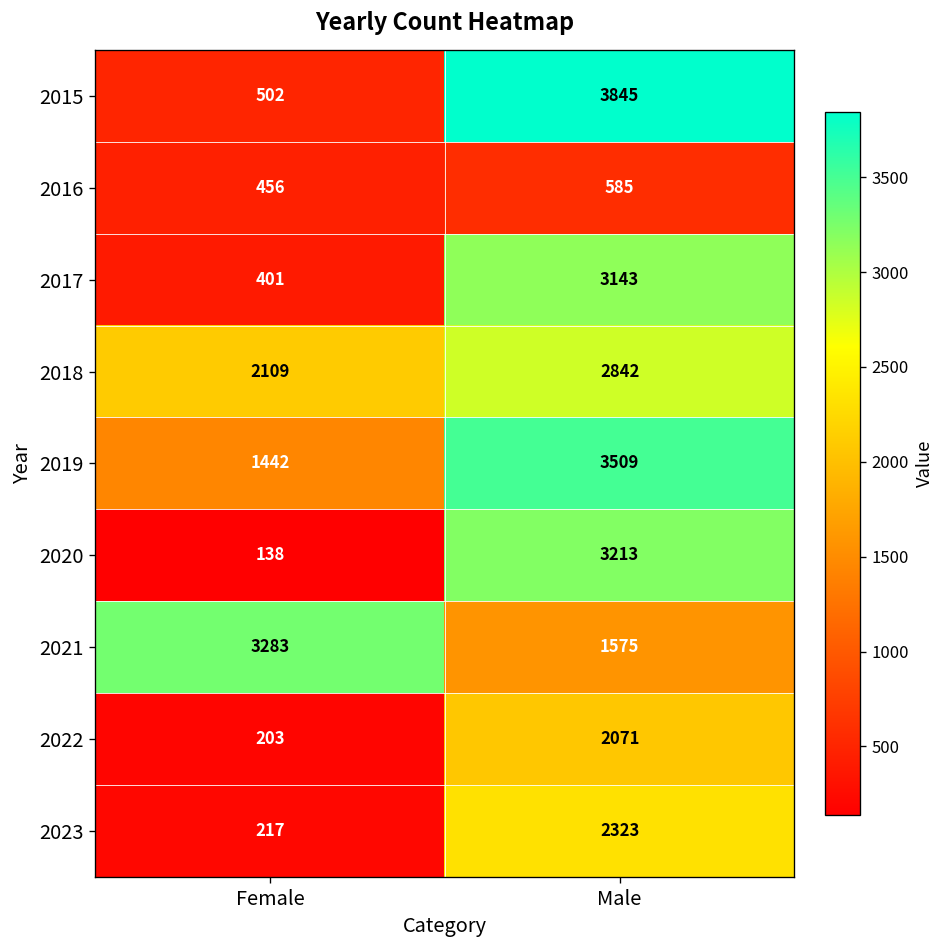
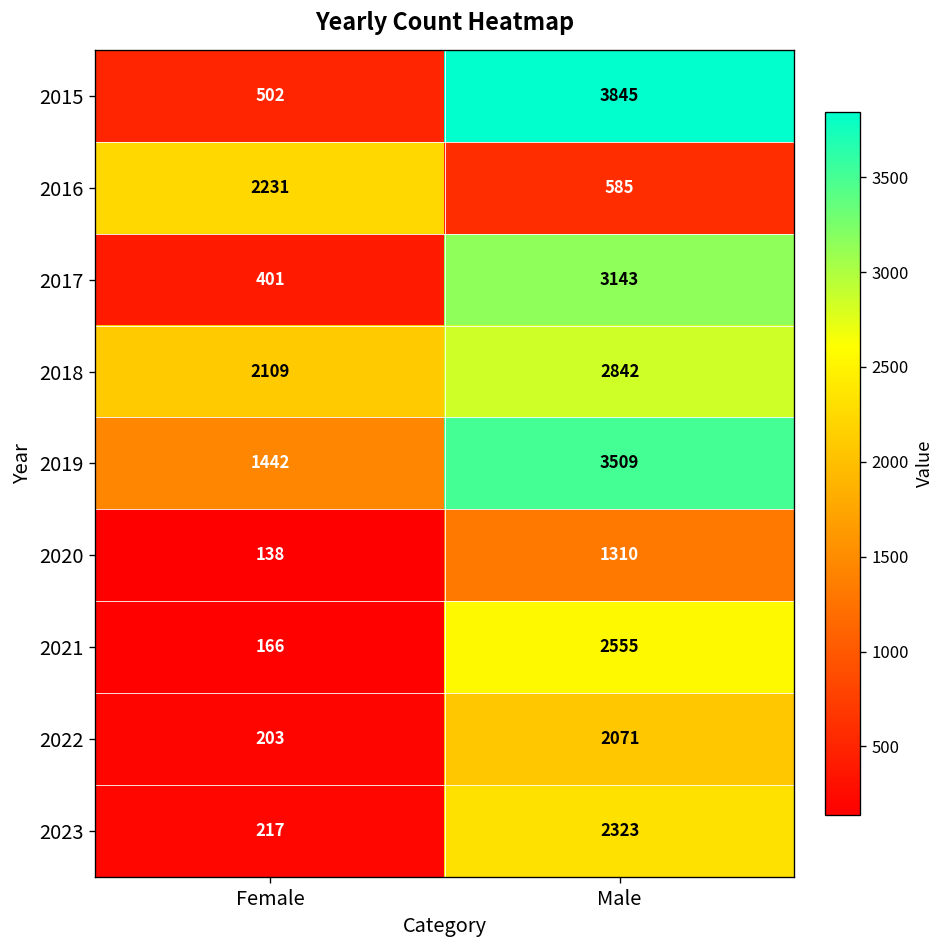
  {
    "2015": {
      "Female": 502,
      "Male": 3845
    },
    "2016": {
-     "Female": 456,
+     "Female": 2231,
      "Male": 585
    },
    "2017": {
      "Female": 401,
      "Male": 3143
    },
    "2018": {
      "Female": 2109,
      "Male": 2842
    },
    "2019": {
      "Female": 1442,
      "Male": 3509
    },
    "2020": {
      "Female": 138,
-     "Male": 3213
+     "Male": 1310
    },
    "2021": {
-     "Female": 3283,
-     "Male": 1575
+     "Female": 166,
+     "Male": 2555
    },
    "2022": {
      "Female": 203,
      "Male": 2071
    },
    "2023": {
      "Female": 217,
      "Male": 2323
    }
  }
